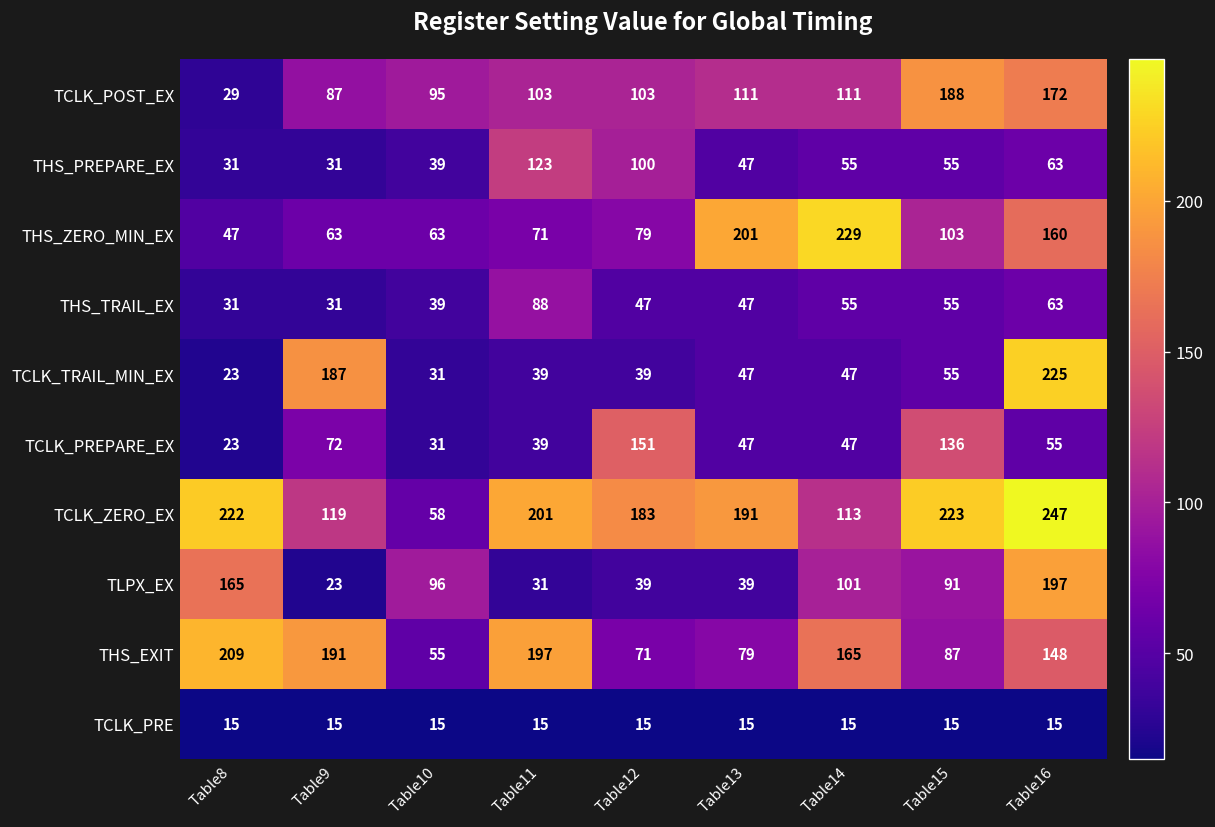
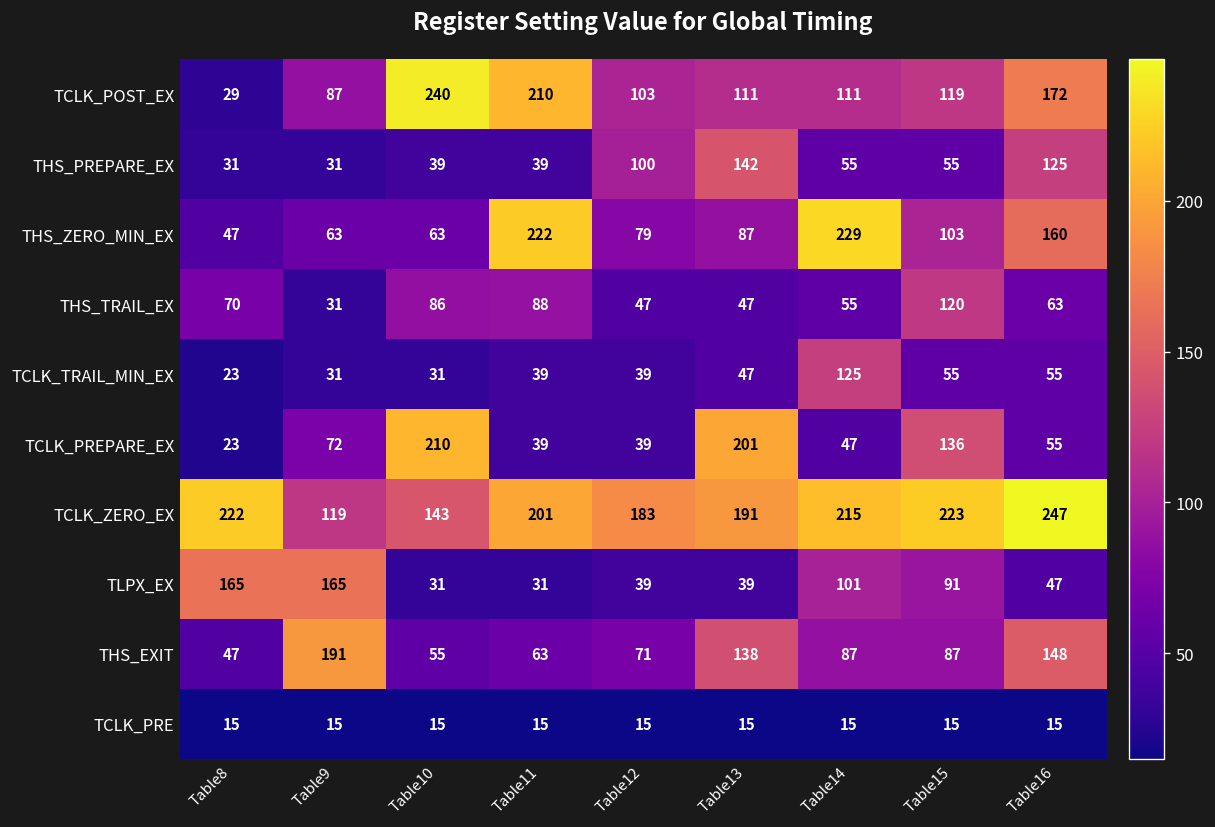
  {
    "TCLK_POST_EX": {
      "Table8": 29,
      "Table9": 87,
-     "Table10": 95,
-     "Table11": 103,
+     "Table10": 240,
+     "Table11": 210,
      "Table12": 103,
      "Table13": 111,
      "Table14": 111,
-     "Table15": 188,
+     "Table15": 119,
      "Table16": 172
    },
    "THS_PREPARE_EX": {
      "Table8": 31,
      "Table9": 31,
      "Table10": 39,
-     "Table11": 123,
+     "Table11": 39,
      "Table12": 100,
-     "Table13": 47,
+     "Table13": 142,
      "Table14": 55,
      "Table15": 55,
-     "Table16": 63
+     "Table16": 125
    },
    "THS_ZERO_MIN_EX": {
      "Table8": 47,
      "Table9": 63,
      "Table10": 63,
-     "Table11": 71,
+     "Table11": 222,
      "Table12": 79,
-     "Table13": 201,
+     "Table13": 87,
      "Table14": 229,
      "Table15": 103,
      "Table16": 160
    },
    "THS_TRAIL_EX": {
-     "Table8": 31,
+     "Table8": 70,
      "Table9": 31,
-     "Table10": 39,
+     "Table10": 86,
      "Table11": 88,
      "Table12": 47,
      "Table13": 47,
      "Table14": 55,
-     "Table15": 55,
+     "Table15": 120,
      "Table16": 63
    },
    "TCLK_TRAIL_MIN_EX": {
      "Table8": 23,
-     "Table9": 187,
+     "Table9": 31,
      "Table10": 31,
      "Table11": 39,
      "Table12": 39,
      "Table13": 47,
-     "Table14": 47,
+     "Table14": 125,
      "Table15": 55,
-     "Table16": 225
+     "Table16": 55
    },
    "TCLK_PREPARE_EX": {
      "Table8": 23,
      "Table9": 72,
-     "Table10": 31,
+     "Table10": 210,
      "Table11": 39,
-     "Table12": 151,
-     "Table13": 47,
+     "Table12": 39,
+     "Table13": 201,
      "Table14": 47,
      "Table15": 136,
      "Table16": 55
    },
    "TCLK_ZERO_EX": {
      "Table8": 222,
      "Table9": 119,
-     "Table10": 58,
+     "Table10": 143,
      "Table11": 201,
      "Table12": 183,
      "Table13": 191,
-     "Table14": 113,
+     "Table14": 215,
      "Table15": 223,
      "Table16": 247
    },
    "TLPX_EX": {
      "Table8": 165,
-     "Table9": 23,
-     "Table10": 96,
+     "Table9": 165,
+     "Table10": 31,
      "Table11": 31,
      "Table12": 39,
      "Table13": 39,
      "Table14": 101,
      "Table15": 91,
-     "Table16": 197
+     "Table16": 47
    },
    "THS_EXIT": {
-     "Table8": 209,
+     "Table8": 47,
      "Table9": 191,
      "Table10": 55,
-     "Table11": 197,
+     "Table11": 63,
      "Table12": 71,
-     "Table13": 79,
-     "Table14": 165,
+     "Table13": 138,
+     "Table14": 87,
      "Table15": 87,
      "Table16": 148
    },
    "TCLK_PRE": {
      "Table8": 15,
      "Table9": 15,
      "Table10": 15,
      "Table11": 15,
      "Table12": 15,
      "Table13": 15,
      "Table14": 15,
      "Table15": 15,
      "Table16": 15
    }
  }
